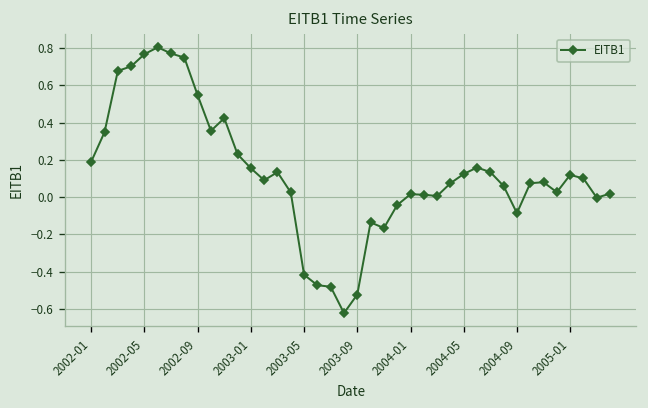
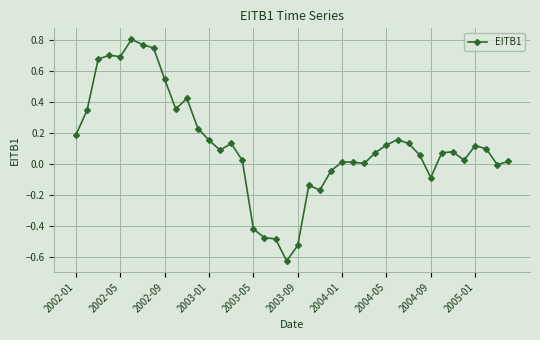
  {
    "2002-01": 0.19,
-   "2002-05": 0.77,
+   "2002-05": 0.69,
    "2002-09": 0.55,
    "2003-01": 0.15,
    "2003-05": -0.42,
    "2003-09": -0.52,
    "2004-01": 0.02,
    "2004-05": 0.12,
    "2004-09": -0.09,
    "2005-01": 0.12
  }
